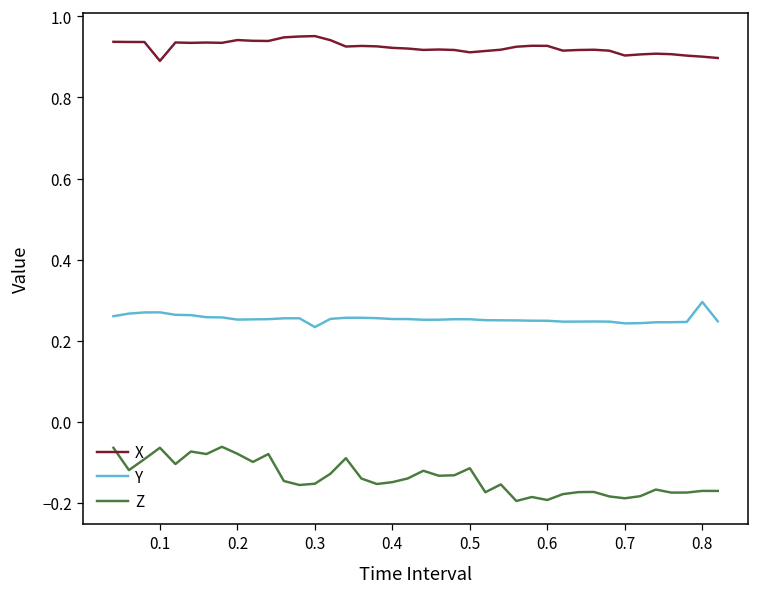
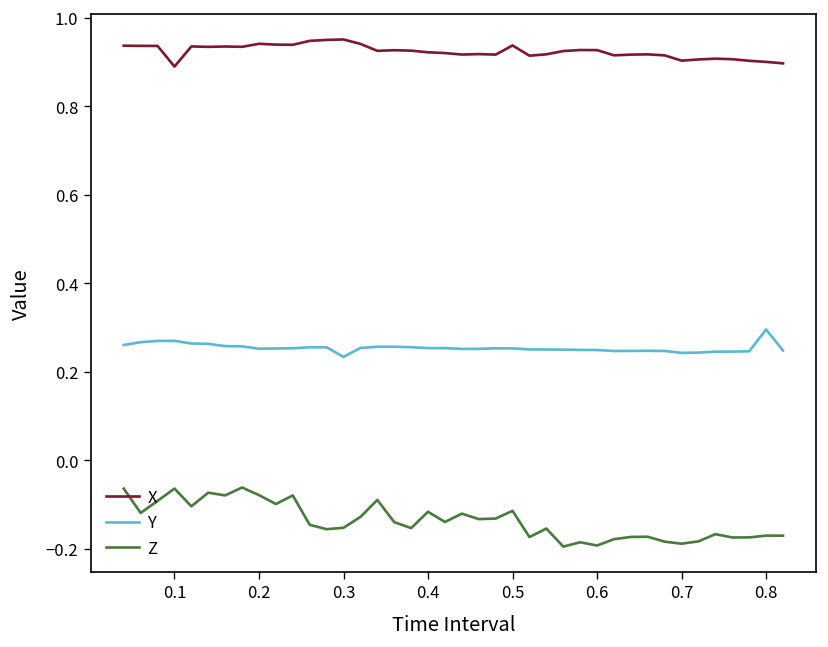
  {
    "X": {
      "0.1": 0.89,
      "0.2": 0.94,
      "0.3": 0.95,
      "0.4": 0.92,
-     "0.5": 0.91,
+     "0.5": 0.94,
      "0.6": 0.93,
      "0.7": 0.90,
      "0.8": 0.90
    },
    "Y": {
      "0.1": 0.27,
      "0.2": 0.25,
      "0.3": 0.23,
      "0.4": 0.25,
      "0.5": 0.25,
      "0.6": 0.25,
      "0.7": 0.24,
      "0.8": 0.30
    },
    "Z": {
      "0.1": -0.06,
      "0.2": -0.08,
      "0.3": -0.15,
-     "0.4": -0.15,
+     "0.4": -0.12,
      "0.5": -0.11,
      "0.6": -0.19,
      "0.7": -0.19,
      "0.8": -0.17
    }
  }
